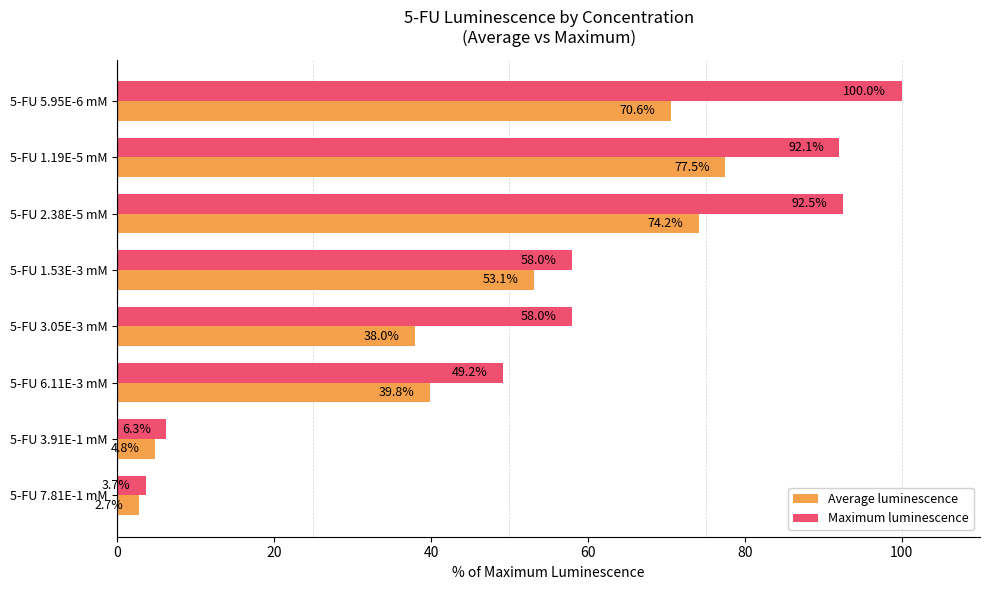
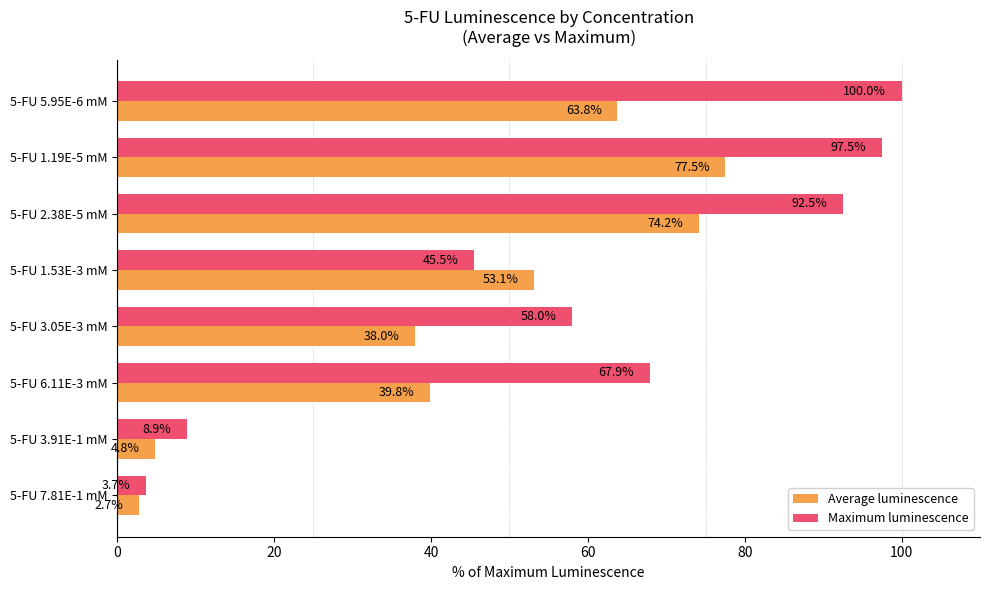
  {
    "Average luminescence": {
-     "5-FU 5.95E-6 mM": "70.6%",
+     "5-FU 5.95E-6 mM": "63.8%",
      "5-FU 1.19E-5 mM": "77.5%",
      "5-FU 2.38E-5 mM": "74.2%",
      "5-FU 1.53E-3 mM": "53.1%",
      "5-FU 3.05E-3 mM": "38.0%",
      "5-FU 6.11E-3 mM": "39.8%",
      "5-FU 3.91E-1 mM": "4.8%",
      "5-FU 7.81E-1 mM": "2.7%"
    },
    "Maximum luminescence": {
      "5-FU 5.95E-6 mM": "100.0%",
-     "5-FU 1.19E-5 mM": "92.1%",
+     "5-FU 1.19E-5 mM": "97.5%",
      "5-FU 2.38E-5 mM": "92.5%",
-     "5-FU 1.53E-3 mM": "58.0%",
+     "5-FU 1.53E-3 mM": "45.5%",
      "5-FU 3.05E-3 mM": "58.0%",
-     "5-FU 6.11E-3 mM": "49.2%",
-     "5-FU 3.91E-1 mM": "6.3%",
+     "5-FU 6.11E-3 mM": "67.9%",
+     "5-FU 3.91E-1 mM": "8.9%",
      "5-FU 7.81E-1 mM": "3.7%"
    }
  }
